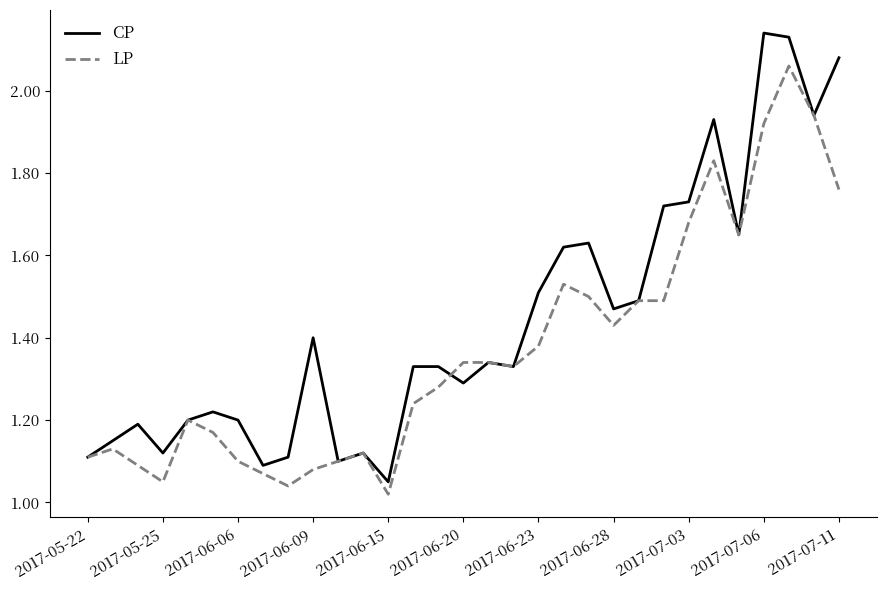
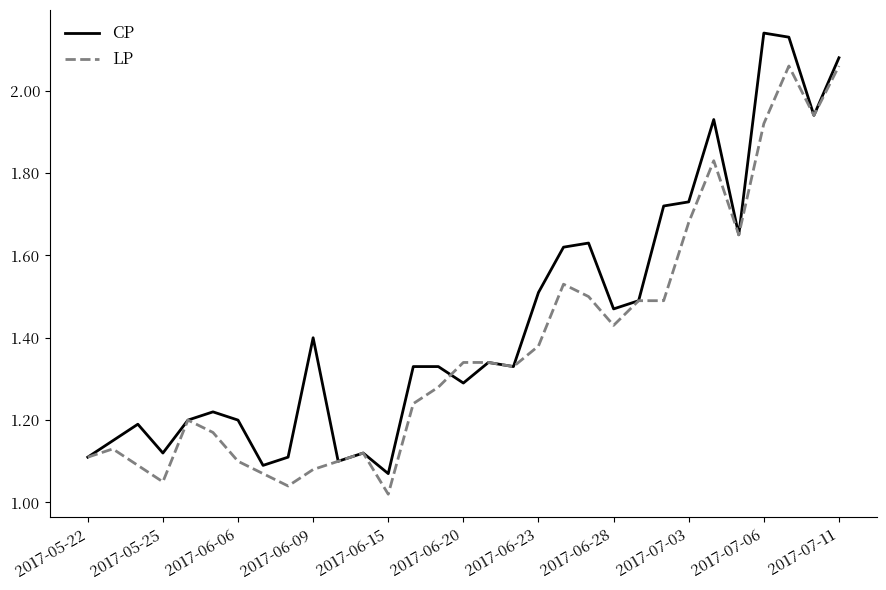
  {
    "CP": {
      "2017-05-25": 1.12,
      "2017-06-06": 1.20,
      "2017-06-09": 1.40,
-     "2017-06-15": 1.05,
+     "2017-06-15": 1.07,
      "2017-06-20": 1.29,
      "2017-06-23": 1.51,
      "2017-06-28": 1.47,
      "2017-07-03": 1.73,
      "2017-07-06": 2.14,
      "2017-07-11": 2.08
    },
    "LP": {
      "2017-05-25": 1.05,
      "2017-06-06": 1.10,
      "2017-06-09": 1.08,
      "2017-06-15": 1.02,
      "2017-06-20": 1.34,
      "2017-06-23": 1.38,
      "2017-06-28": 1.43,
      "2017-07-03": 1.68,
      "2017-07-06": 1.92,
-     "2017-07-11": 1.76
+     "2017-07-11": 2.06
    }
  }
